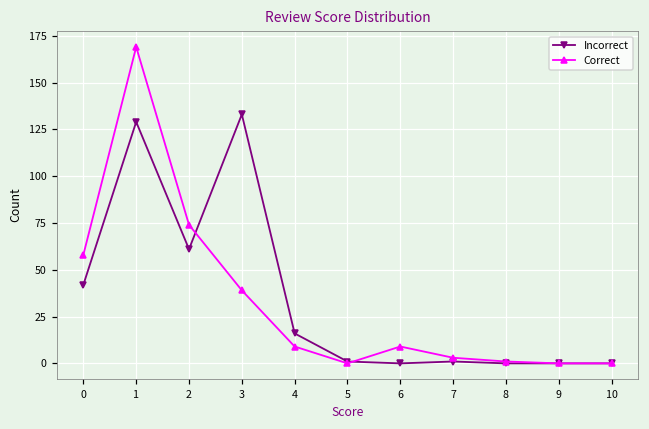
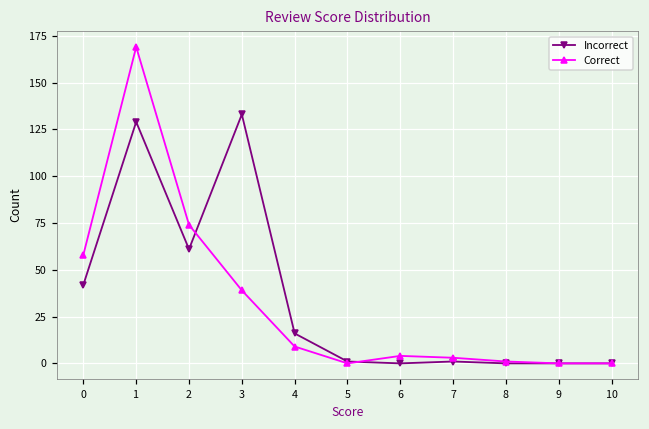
  {
    "Incorrect": {
      "0": 42,
      "1": 129,
      "2": 61,
      "3": 133,
      "4": 16,
      "6": 0,
      "7": 1
    },
    "Correct": {
      "0": 58,
      "1": 169,
      "2": 74,
      "3": 39,
      "4": 9,
-     "6": 9,
+     "6": 4,
      "7": 3
    }
  }
